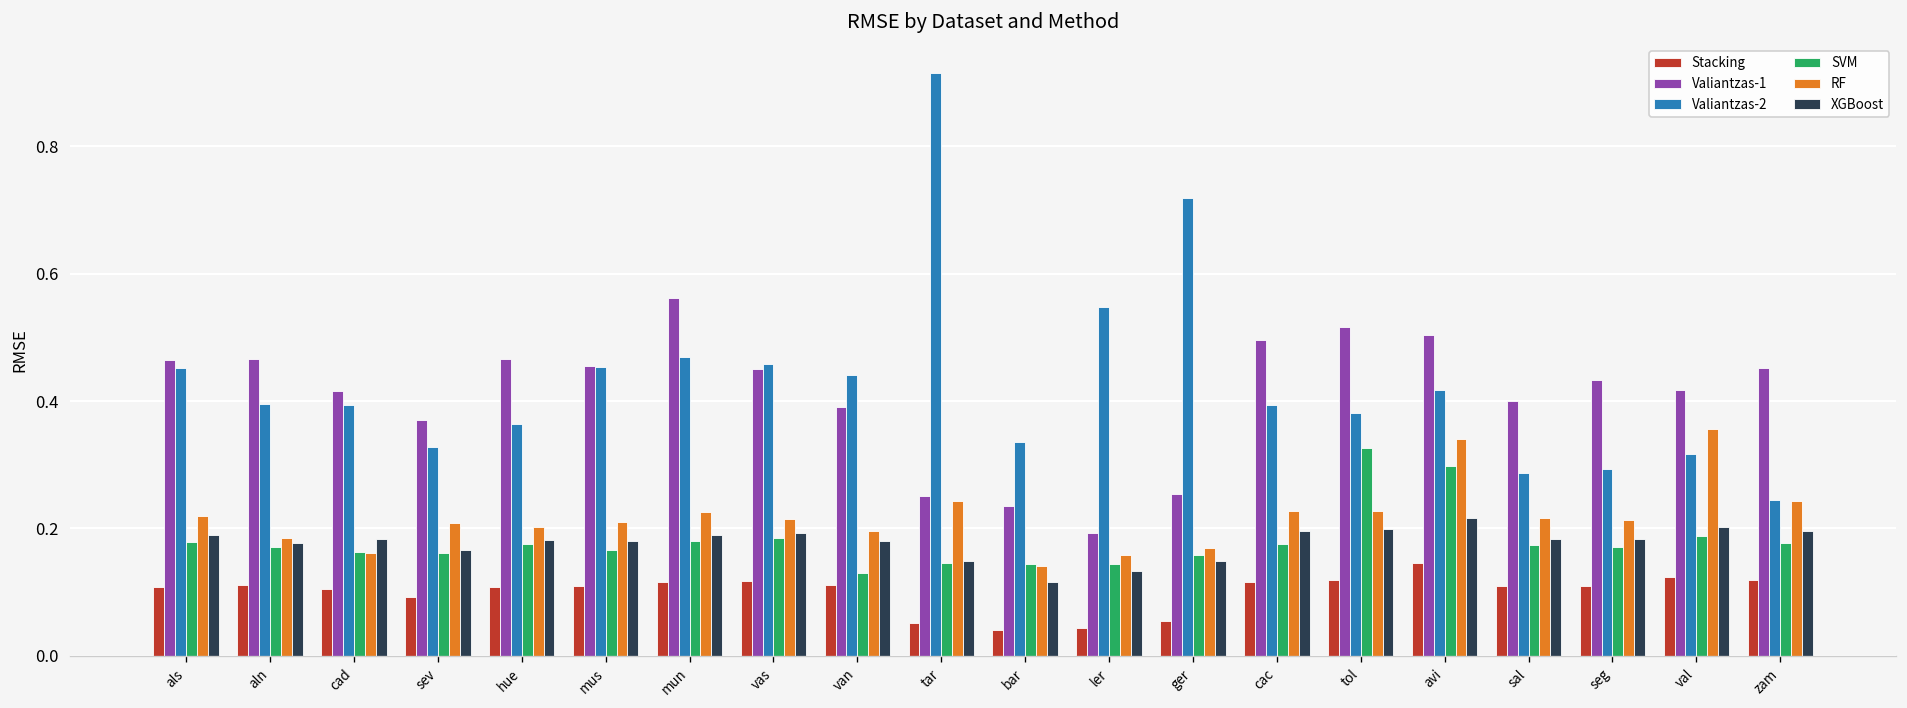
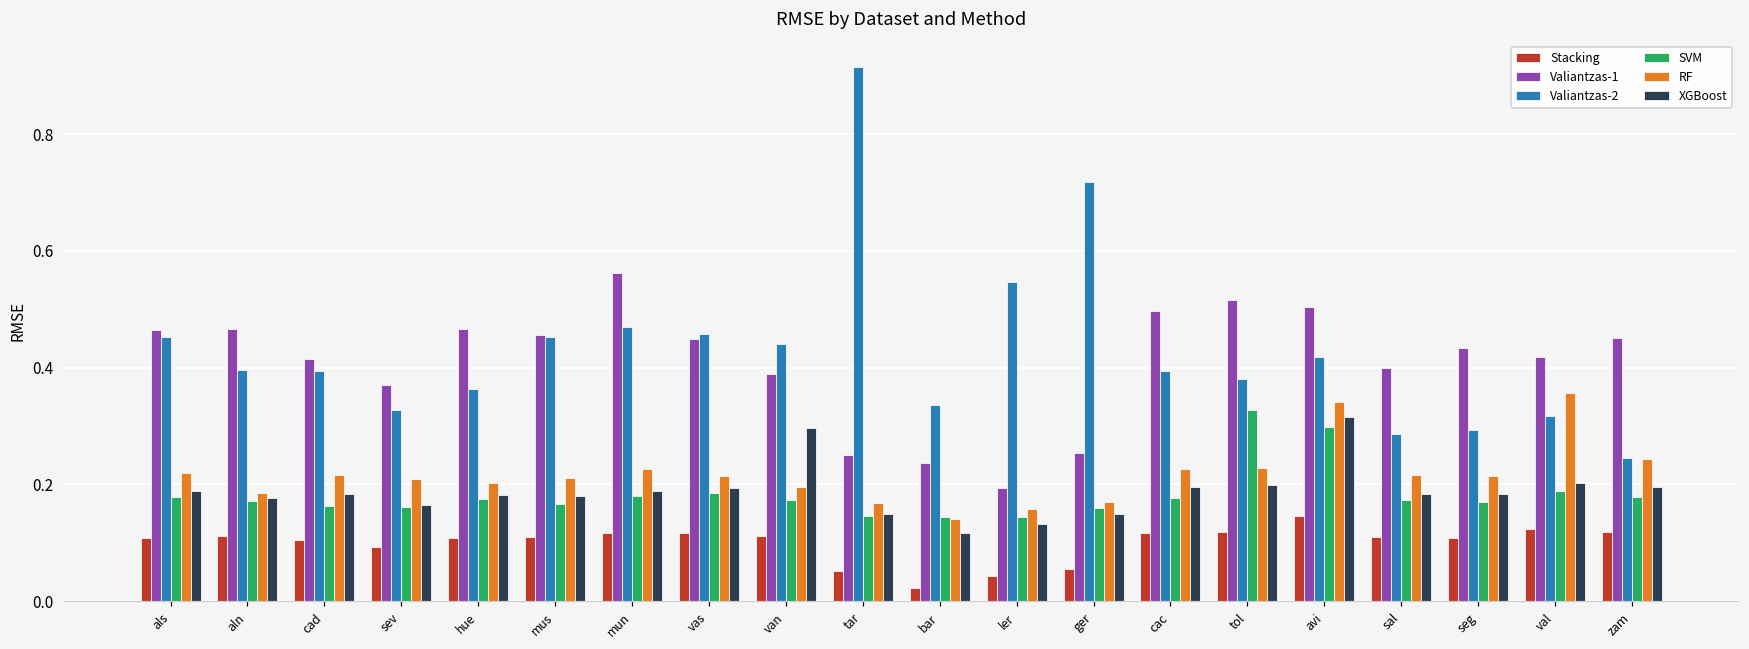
  {
    "Stacking": {
      "als": 0.11,
      "aln": 0.11,
      "cad": 0.10,
      "sev": 0.09,
      "hue": 0.11,
      "mus": 0.11,
      "mun": 0.12,
      "vas": 0.12,
      "van": 0.11,
      "tar": 0.05,
-     "bar": 0.04,
+     "bar": 0.02,
      "ler": 0.04,
      "ger": 0.05,
      "cac": 0.12,
      "tol": 0.12,
      "avi": 0.15,
      "sal": 0.11,
      "seg": 0.11,
      "val": 0.12,
      "zam": 0.12
    },
    "Valiantzas-1": {
      "als": 0.46,
      "aln": 0.47,
      "cad": 0.42,
      "sev": 0.37,
      "hue": 0.47,
      "mus": 0.46,
      "mun": 0.56,
      "vas": 0.45,
      "van": 0.39,
      "tar": 0.25,
      "bar": 0.24,
      "ler": 0.19,
      "ger": 0.25,
      "cac": 0.50,
      "tol": 0.52,
      "avi": 0.50,
      "sal": 0.40,
      "seg": 0.43,
      "val": 0.42,
      "zam": 0.45
    },
    "Valiantzas-2": {
      "als": 0.45,
      "aln": 0.40,
      "cad": 0.39,
      "sev": 0.33,
      "hue": 0.36,
      "mus": 0.45,
      "mun": 0.47,
      "vas": 0.46,
      "van": 0.44,
      "tar": 0.91,
      "bar": 0.34,
      "ler": 0.55,
      "ger": 0.72,
      "cac": 0.39,
      "tol": 0.38,
      "avi": 0.42,
      "sal": 0.29,
      "seg": 0.29,
      "val": 0.32,
      "zam": 0.24
    },
    "SVM": {
      "als": 0.18,
      "aln": 0.17,
      "cad": 0.16,
      "sev": 0.16,
      "hue": 0.17,
      "mus": 0.17,
      "mun": 0.18,
      "vas": 0.19,
-     "van": 0.13,
+     "van": 0.17,
      "tar": 0.15,
      "bar": 0.14,
      "ler": 0.14,
      "ger": 0.16,
      "cac": 0.18,
      "tol": 0.33,
      "avi": 0.30,
      "sal": 0.17,
      "seg": 0.17,
      "val": 0.19,
      "zam": 0.18
    },
    "RF": {
      "als": 0.22,
      "aln": 0.19,
-     "cad": 0.16,
+     "cad": 0.22,
      "sev": 0.21,
      "hue": 0.20,
      "mus": 0.21,
      "mun": 0.23,
      "vas": 0.22,
      "van": 0.20,
-     "tar": 0.24,
+     "tar": 0.17,
      "bar": 0.14,
      "ler": 0.16,
      "ger": 0.17,
      "cac": 0.23,
      "tol": 0.23,
      "avi": 0.34,
      "sal": 0.22,
      "seg": 0.21,
      "val": 0.36,
      "zam": 0.24
    },
    "XGBoost": {
      "als": 0.19,
      "aln": 0.18,
      "cad": 0.18,
      "sev": 0.17,
      "hue": 0.18,
      "mus": 0.18,
      "mun": 0.19,
      "vas": 0.19,
-     "van": 0.18,
+     "van": 0.30,
      "tar": 0.15,
      "bar": 0.12,
      "ler": 0.13,
      "ger": 0.15,
      "cac": 0.20,
      "tol": 0.20,
-     "avi": 0.22,
+     "avi": 0.32,
      "sal": 0.18,
      "seg": 0.18,
      "val": 0.20,
      "zam": 0.20
    }
  }
